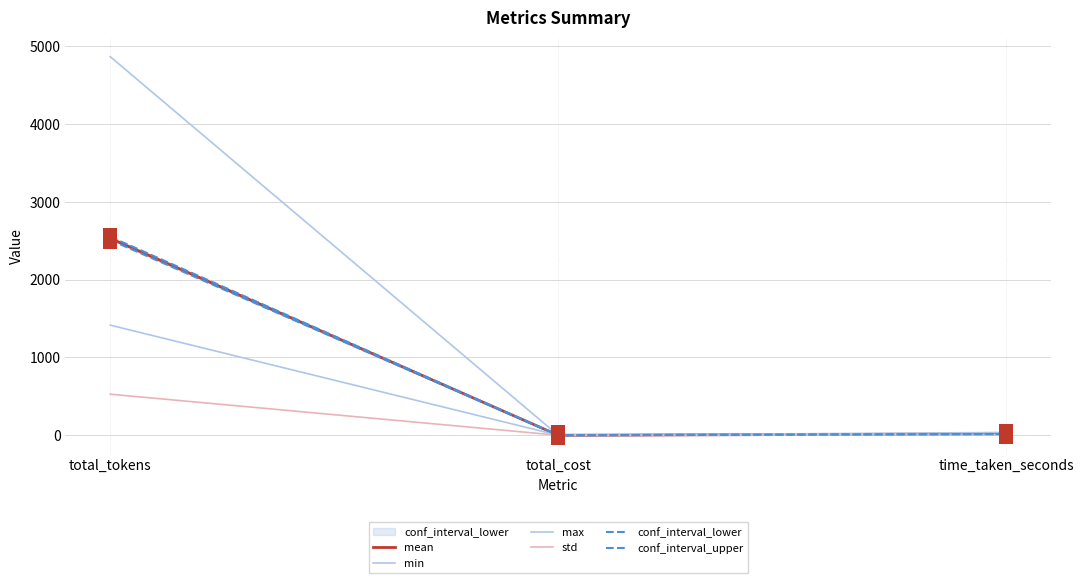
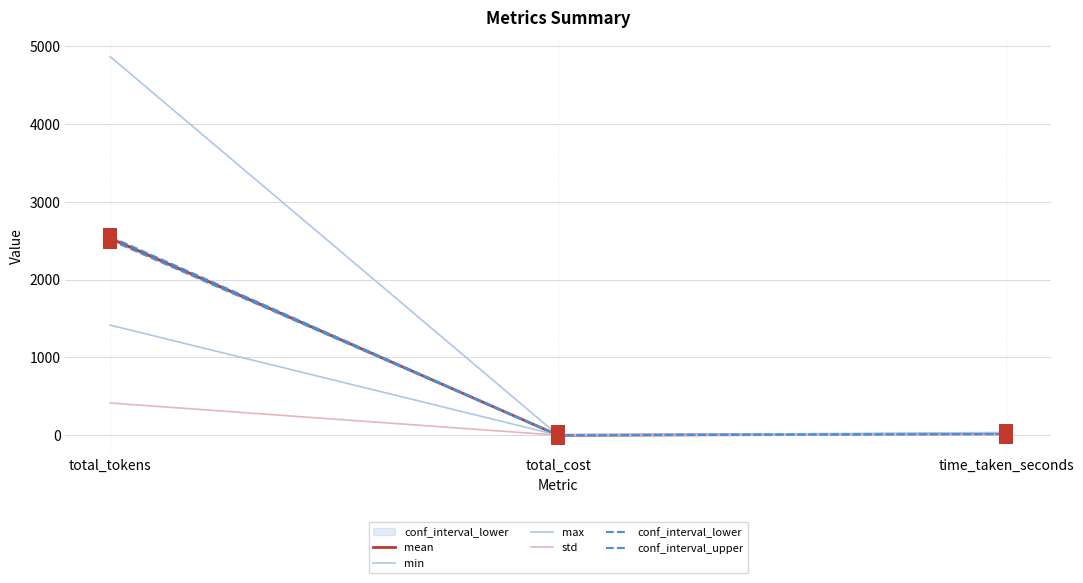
  {
    "std": {
-     "total_tokens": 500
+     "total_tokens": 400
    }
  }
